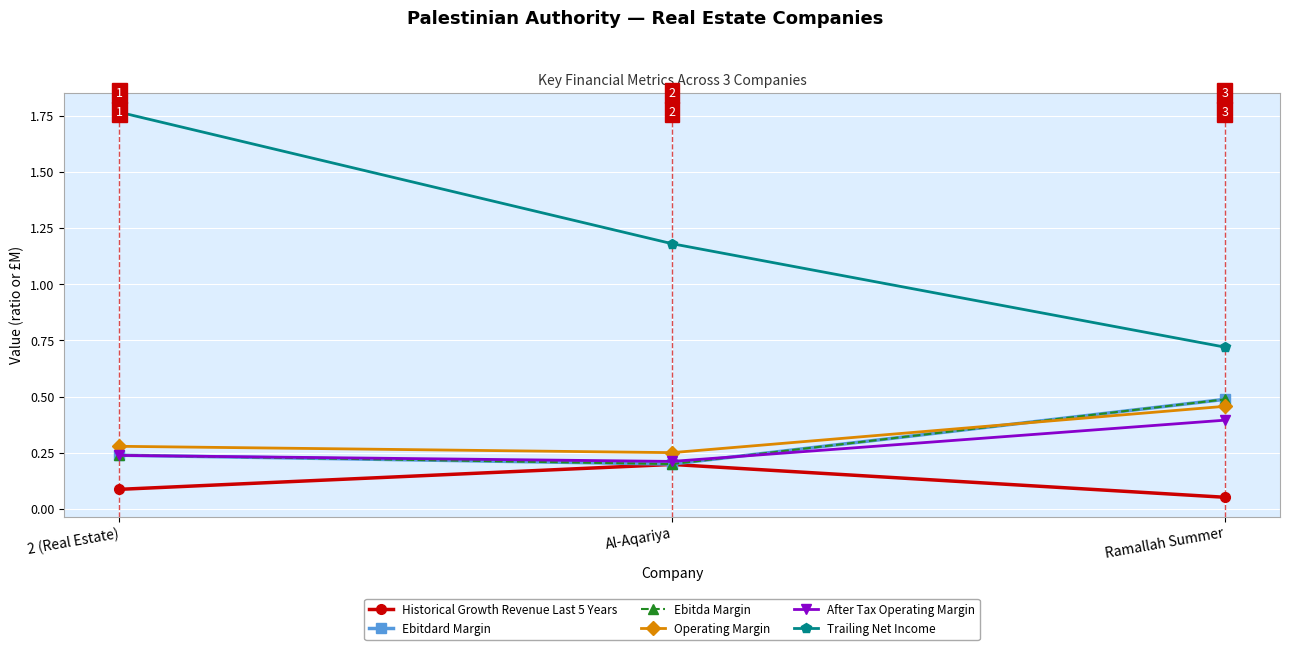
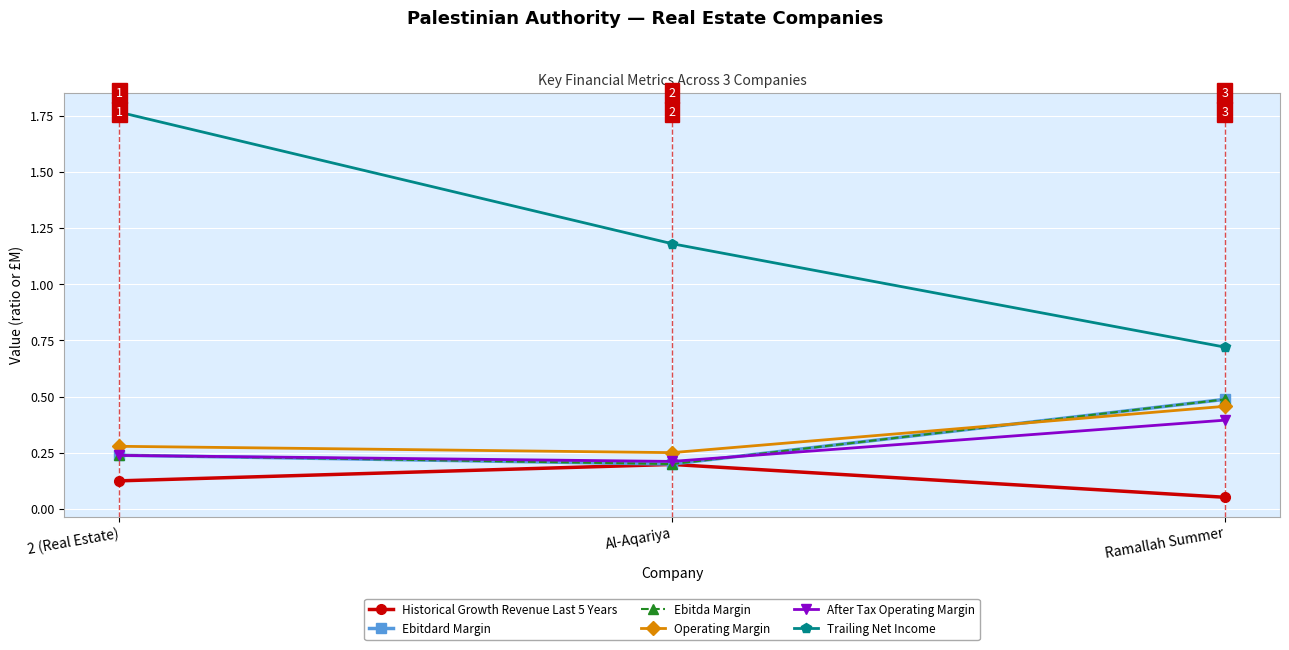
  {
    "Historical Growth Revenue Last 5 Years": {
-     "2 (Real Estate)": 0.09,
+     "2 (Real Estate)": 0.12,
      "Ramallah Summer": 0.05
    },
    "Ebitda Margin": {
      "Ramallah Summer": 0.49
    },
    "Operating Margin": {
      "2 (Real Estate)": 0.28,
      "Al-Aqariya": 0.25,
      "Ramallah Summer": 0.46
    },
    "After Tax Operating Margin": {
      "Al-Aqariya": 0.21,
      "Ramallah Summer": 0.39
    },
    "Trailing Net Income": {
      "Al-Aqariya": 1.18,
      "Ramallah Summer": 0.72
    }
  }
